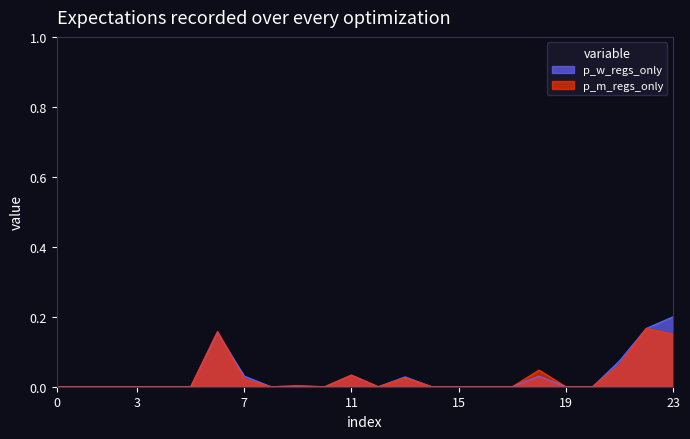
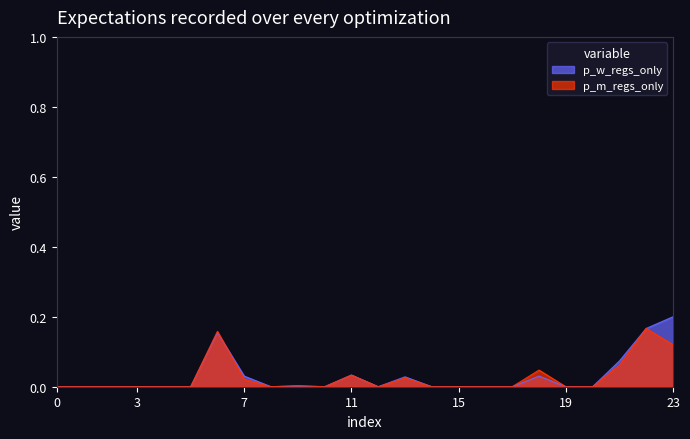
  {
    "p_w_regs_only": {
      "7": 0.03,
      "23": 0.20
    },
    "p_m_regs_only": {
      "7": 0.02,
-     "23": 0.15
+     "23": 0.12
    }
  }
